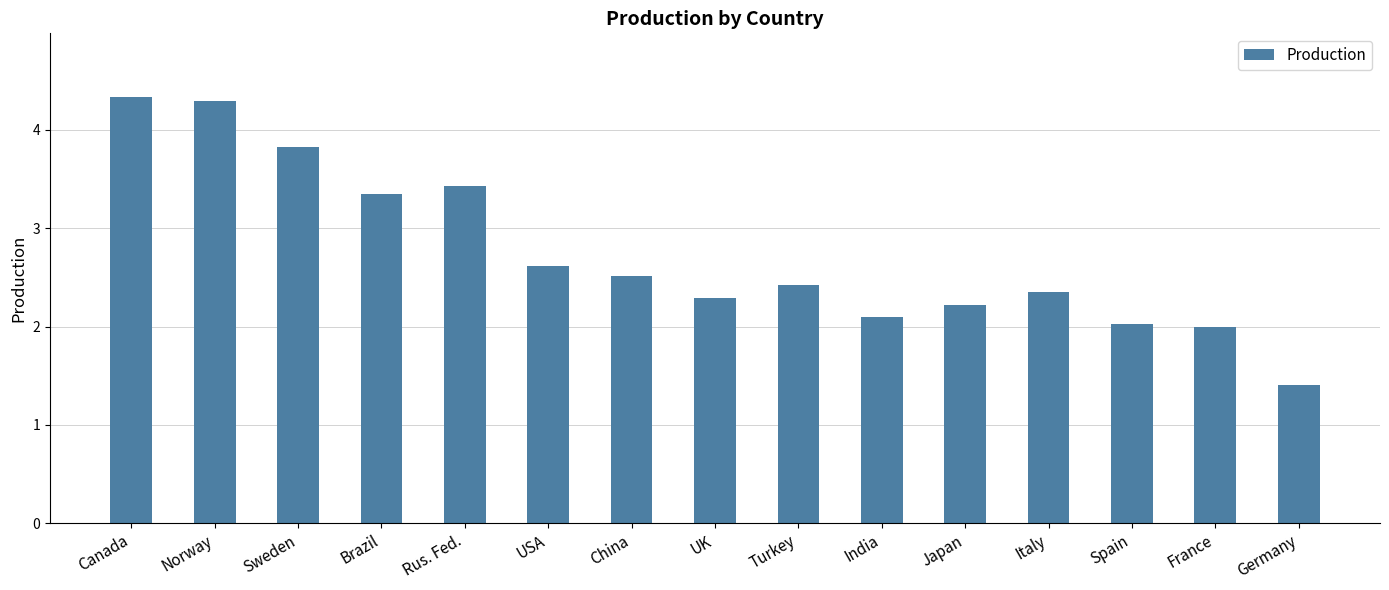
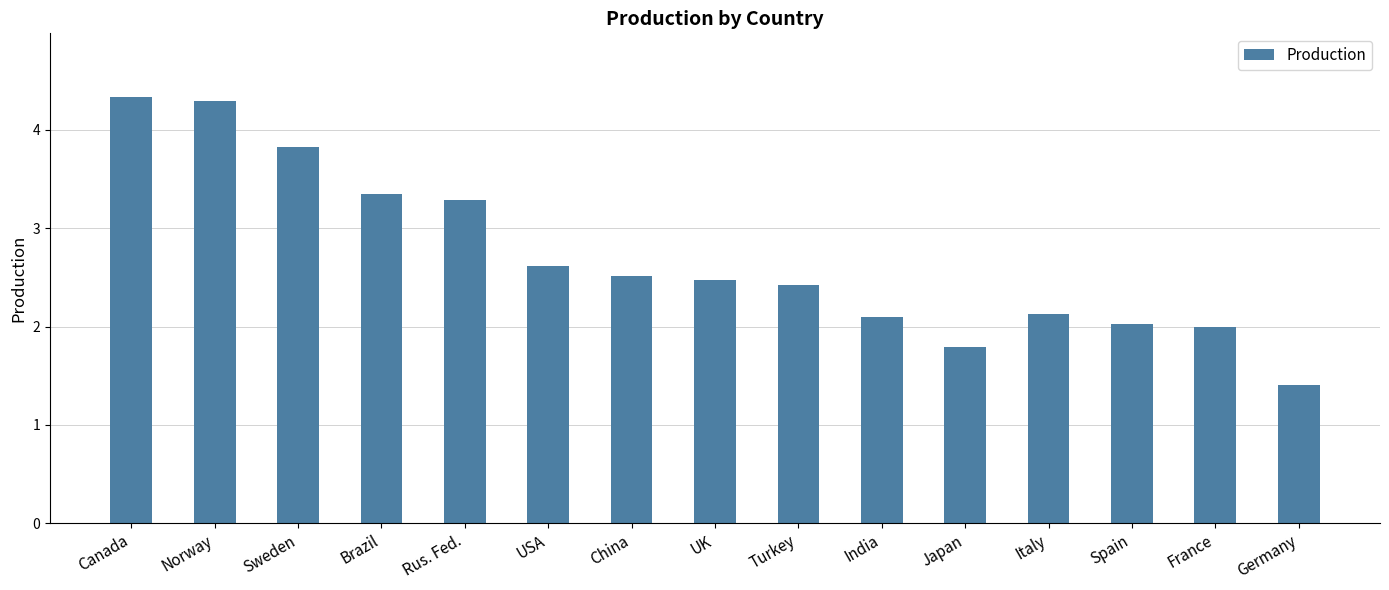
  {
    "Canada": 4.3,
    "Norway": 4.3,
    "Sweden": 3.8,
    "Brazil": 3.4,
-   "Rus. Fed.": 3.4,
+   "Rus. Fed.": 3.3,
    "USA": 2.6,
    "China": 2.5,
-   "UK": 2.3,
+   "UK": 2.5,
    "Turkey": 2.4,
    "India": 2.1,
-   "Japan": 2.2,
-   "Italy": 2.3,
+   "Japan": 1.8,
+   "Italy": 2.1,
    "Spain": 2.0,
    "France": 2.0,
    "Germany": 1.4
  }
